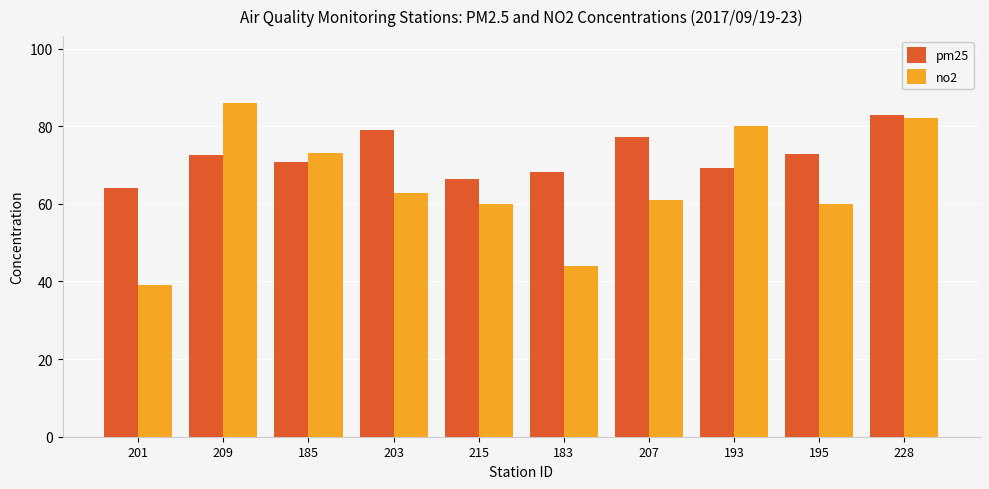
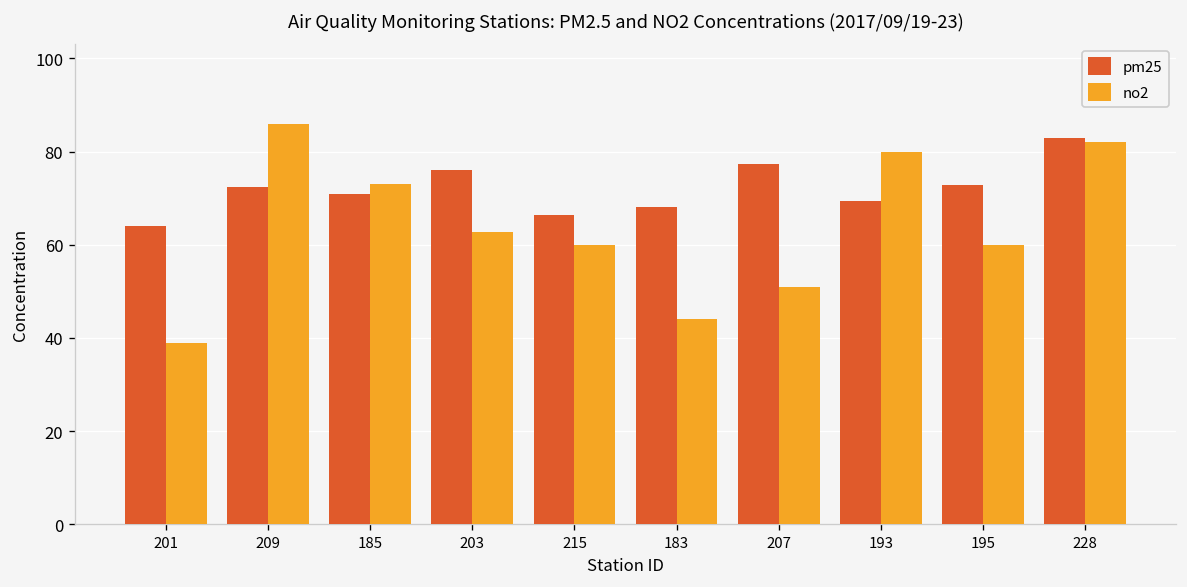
  {
    "pm25": {
      "201": 64,
      "209": 73,
      "185": 71,
-     "203": 79,
+     "203": 76,
      "215": 66,
      "183": 68,
      "207": 77,
      "193": 69,
      "195": 73,
      "228": 83
    },
    "no2": {
      "201": 39,
      "209": 86,
      "185": 73,
      "203": 63,
      "215": 60,
      "183": 44,
-     "207": 61,
+     "207": 51,
      "193": 80,
      "195": 60,
      "228": 82
    }
  }
